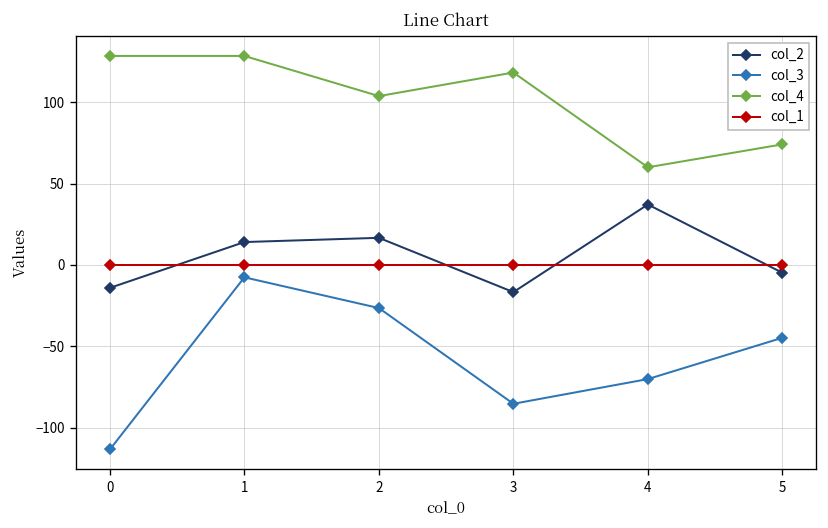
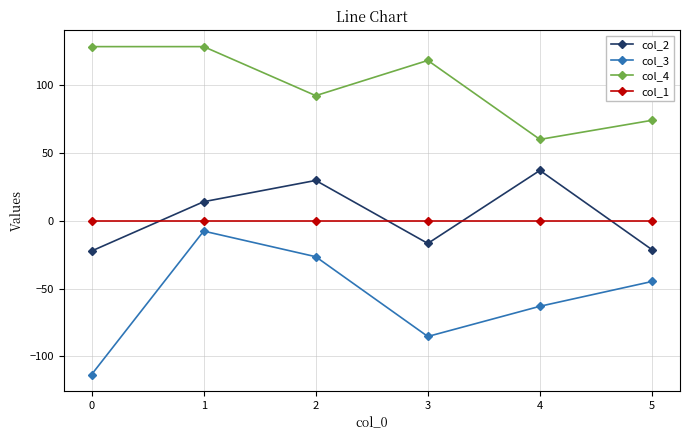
  {
    "col_2": {
-     "0": -14,
+     "0": -22,
      "1": 14,
-     "2": 17,
+     "2": 30,
      "3": -17,
      "4": 37,
-     "5": -5
+     "5": -21
    },
    "col_3": {
      "0": -114,
      "1": -8,
      "2": -27,
      "3": -85,
-     "4": -70,
+     "4": -63,
      "5": -45
    },
    "col_4": {
      "0": 129,
      "1": 129,
-     "2": 104,
+     "2": 92,
      "3": 118,
      "4": 60,
      "5": 74
    },
    "col_1": {
      "0": 0,
      "1": 0,
      "2": 0,
      "3": 0,
      "4": 0,
      "5": 0
    }
  }
